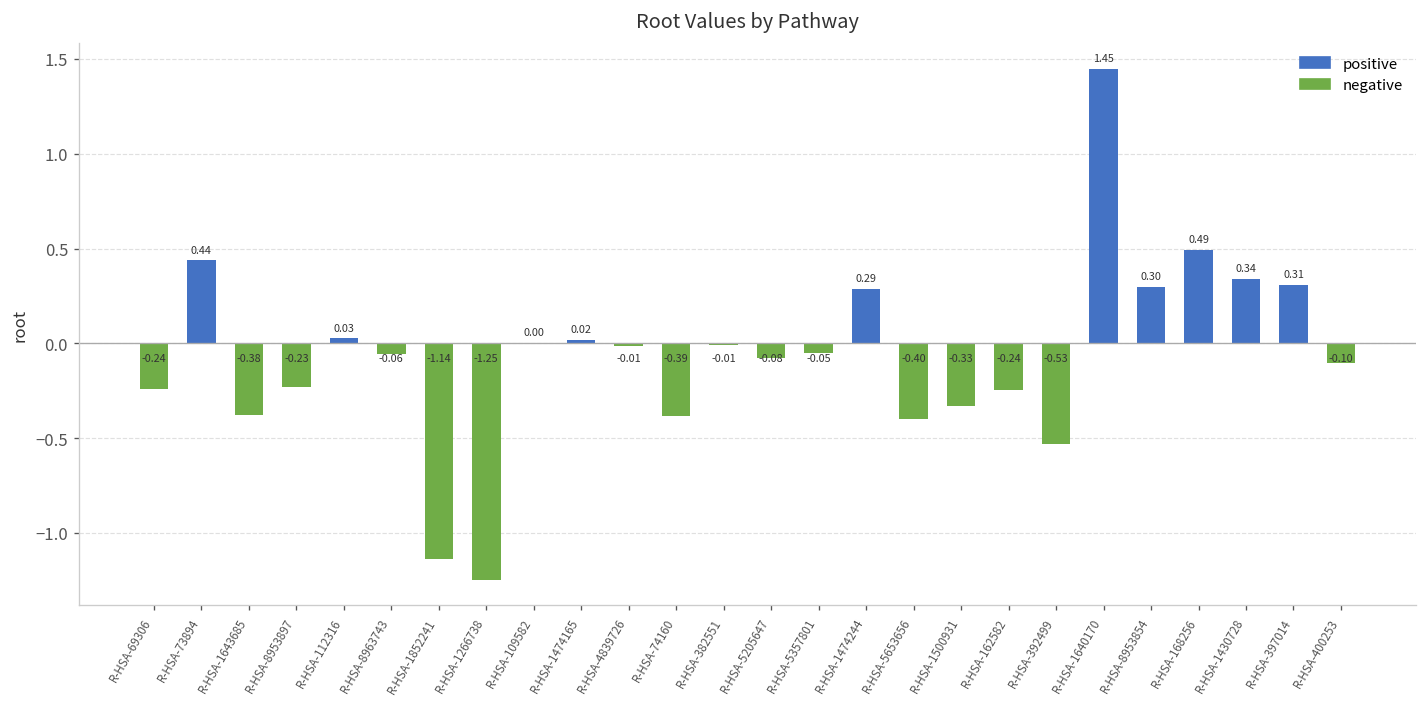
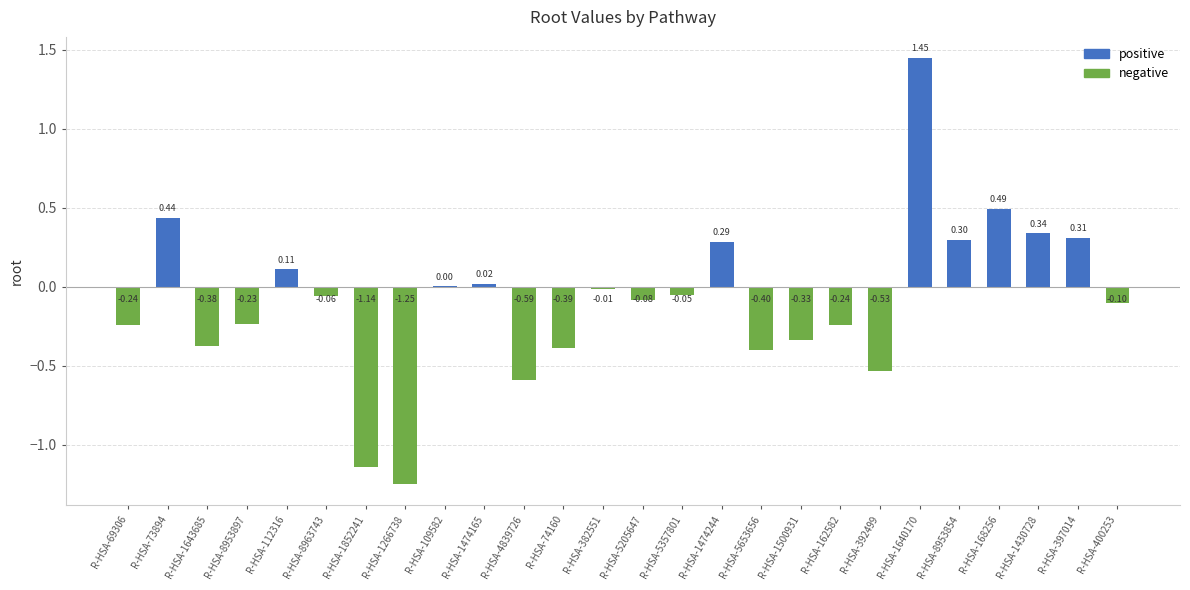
  {
    "R-HSA-69306": -0.24,
    "R-HSA-73894": 0.44,
    "R-HSA-1643685": -0.38,
    "R-HSA-8953897": -0.23,
-   "R-HSA-112316": 0.03,
+   "R-HSA-112316": 0.11,
    "R-HSA-8963743": -0.06,
    "R-HSA-1852241": -1.14,
    "R-HSA-1266738": -1.25,
    "R-HSA-109582": 0.00,
    "R-HSA-1474165": 0.02,
-   "R-HSA-4839726": -0.01,
+   "R-HSA-4839726": -0.59,
    "R-HSA-74160": -0.39,
    "R-HSA-382551": -0.01,
    "R-HSA-5205647": -0.08,
    "R-HSA-5357801": -0.05,
    "R-HSA-1474244": 0.29,
    "R-HSA-5653656": -0.40,
    "R-HSA-1500931": -0.33,
    "R-HSA-162582": -0.24,
    "R-HSA-392499": -0.53,
    "R-HSA-1640170": 1.45,
    "R-HSA-8953854": 0.30,
    "R-HSA-168256": 0.49,
    "R-HSA-1430728": 0.34,
    "R-HSA-397014": 0.31,
    "R-HSA-400253": -0.10
  }
